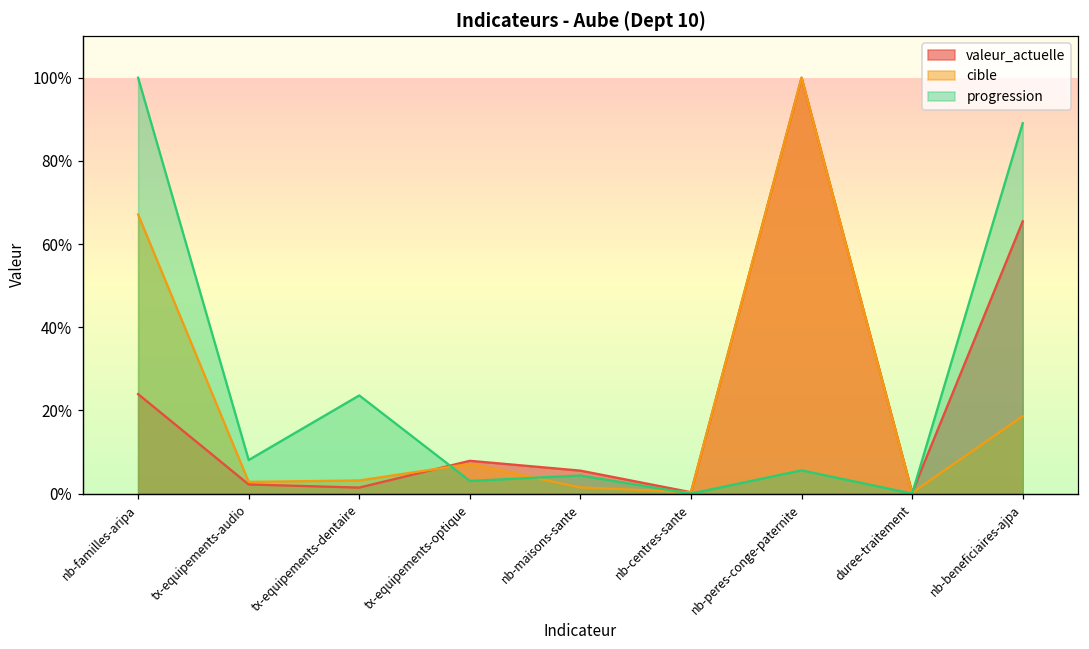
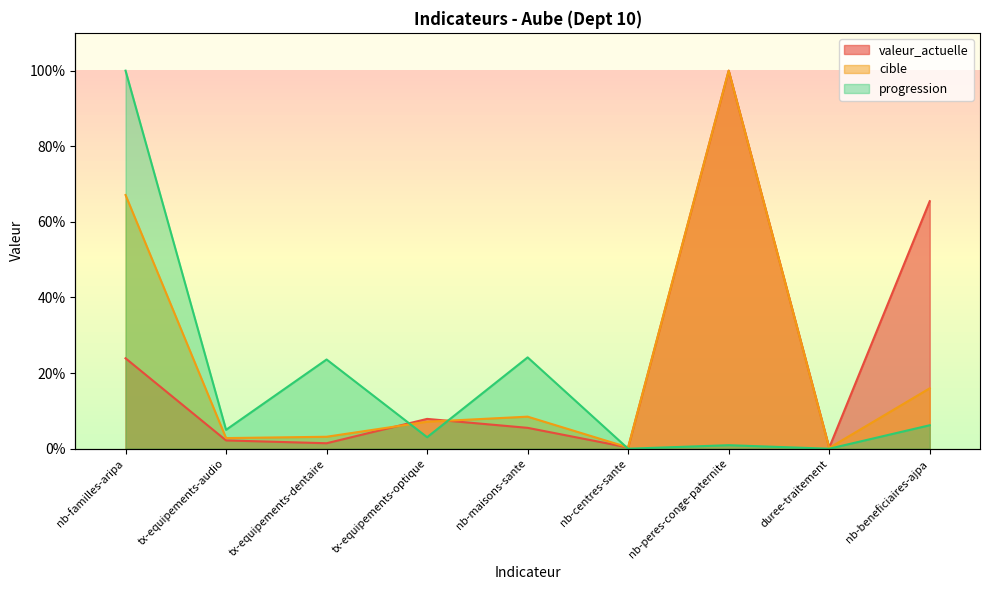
  {
    "valeur_actuelle": {
      "nb-familles-aripa": "24%",
      "tx-equipements-dentaire": "1%",
      "tx-equipements-optique": "8%",
      "nb-maisons-sante": "6%",
      "nb-beneficiaires-ajpa": "65%"
    },
    "cible": {
      "nb-familles-aripa": "67%",
      "tx-equipements-dentaire": "3%",
      "tx-equipements-optique": "7%",
-     "nb-maisons-sante": "1%",
-     "nb-beneficiaires-ajpa": "19%"
+     "nb-maisons-sante": "8%",
+     "nb-beneficiaires-ajpa": "16%"
    },
    "progression": {
      "nb-familles-aripa": "100%",
-     "tx-equipements-audio": "8%",
+     "tx-equipements-audio": "5%",
      "tx-equipements-dentaire": "24%",
      "tx-equipements-optique": "3%",
-     "nb-maisons-sante": "4%",
-     "nb-peres-conge-paternite": "6%",
-     "nb-beneficiaires-ajpa": "89%"
+     "nb-maisons-sante": "24%",
+     "nb-peres-conge-paternite": "1%",
+     "nb-beneficiaires-ajpa": "6%"
    }
  }
